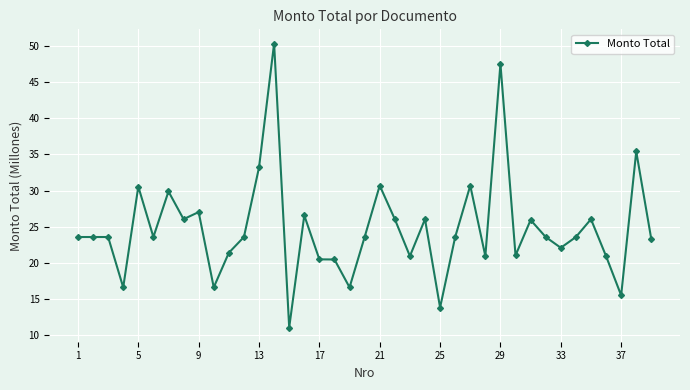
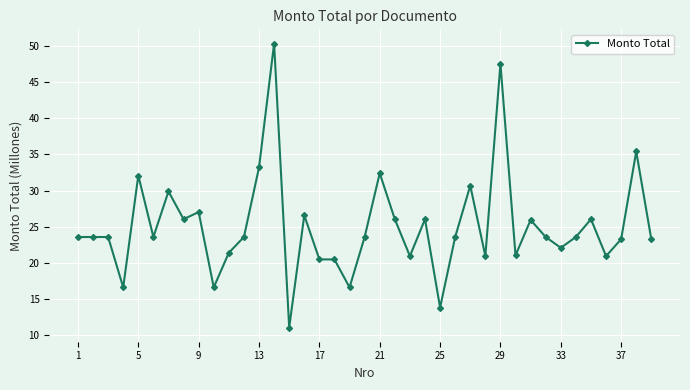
  {
    "1": 24,
-   "5": 31,
+   "5": 32,
    "9": 27,
    "13": 33,
    "17": 20,
-   "21": 31,
+   "21": 32,
    "25": 14,
    "29": 48,
    "33": 22,
-   "37": 15
+   "37": 23
  }
